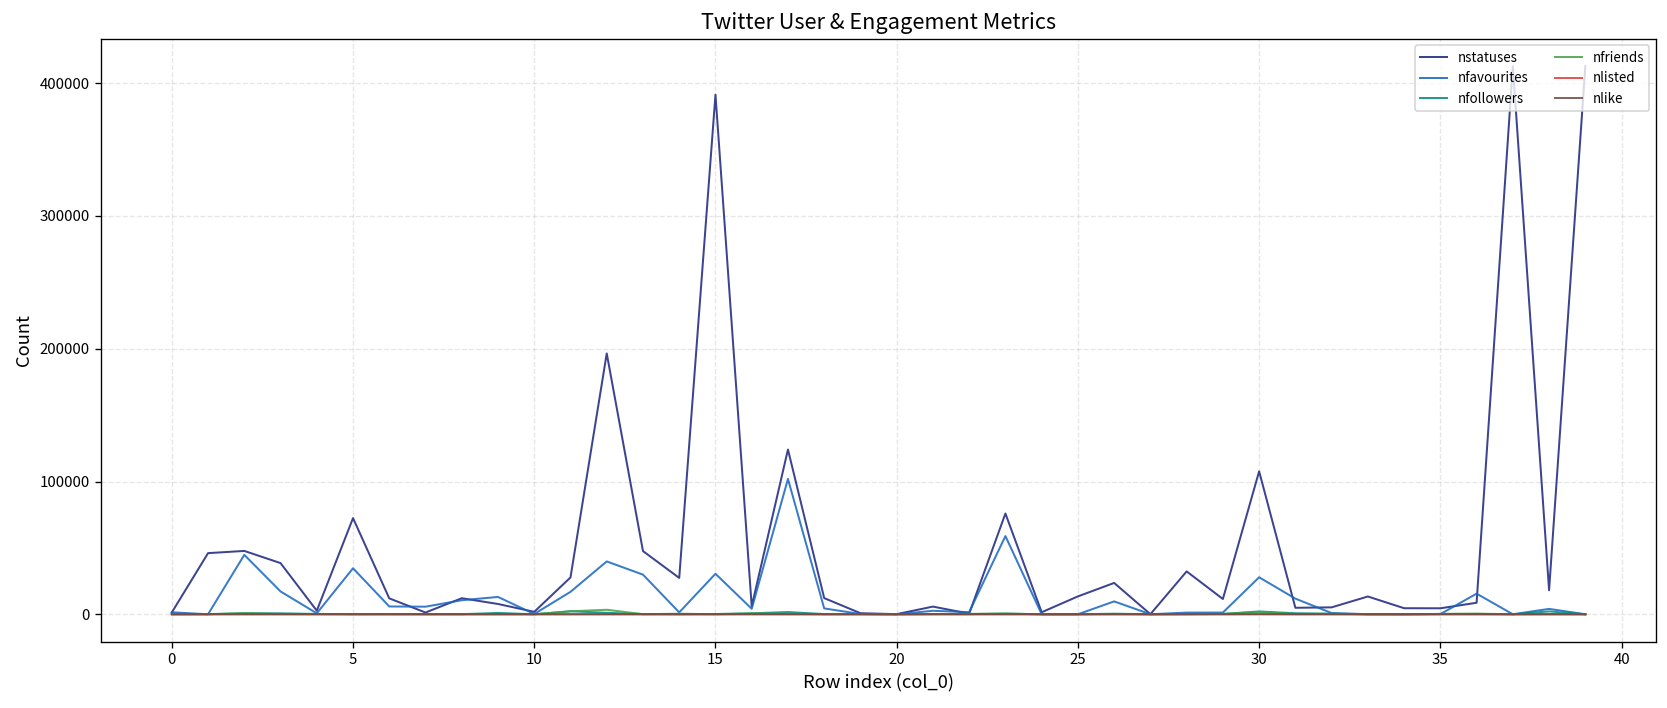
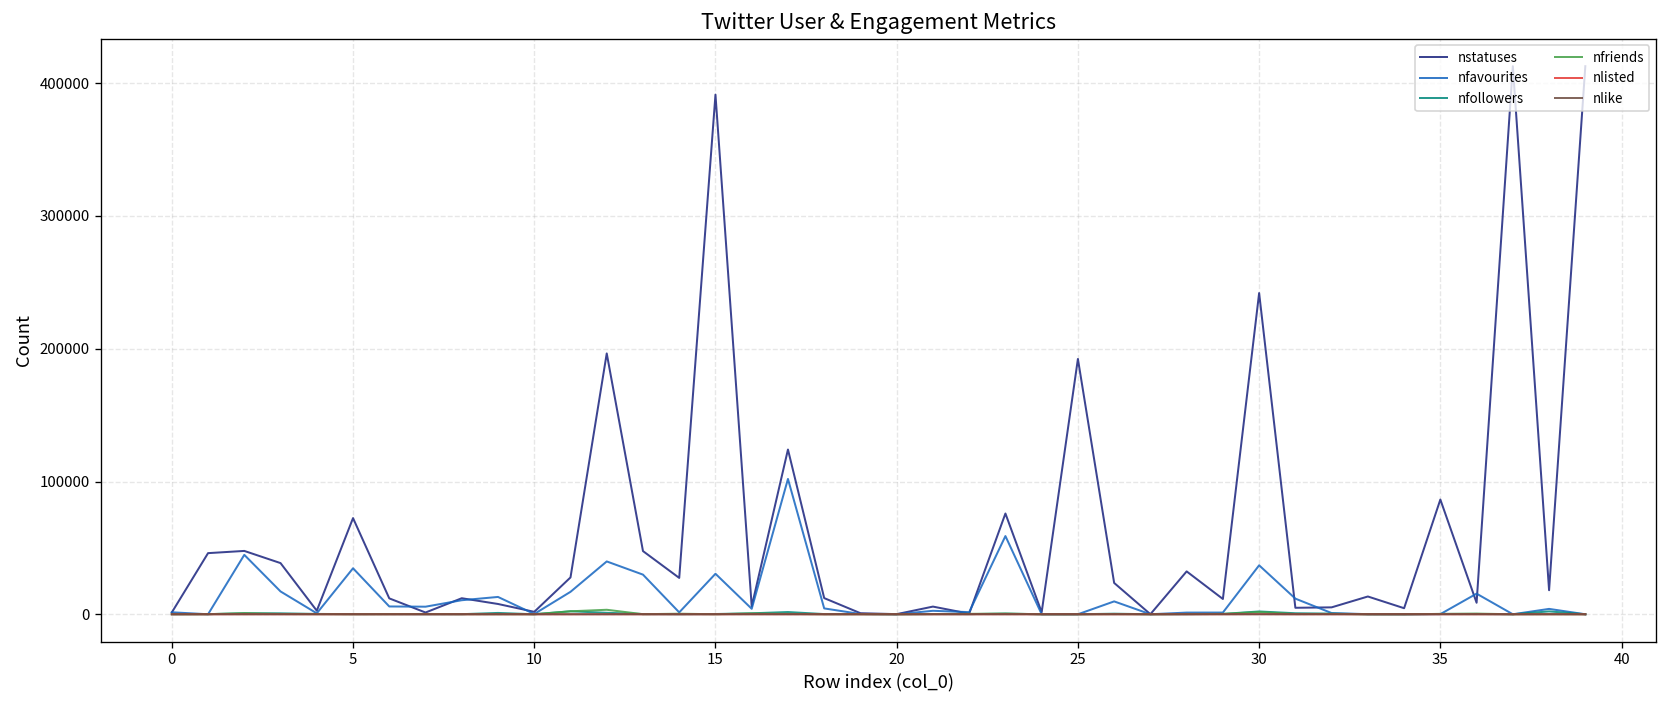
  {
    "nstatuses": {
      "5": 72000,
      "15": 391000,
-     "25": 13000,
-     "30": 108000,
-     "35": 4000
+     "25": 192000,
+     "30": 242000,
+     "35": 86000
    },
    "nfavourites": {
      "5": 35000,
      "15": 31000,
-     "30": 28000
+     "30": 37000
    }
  }
